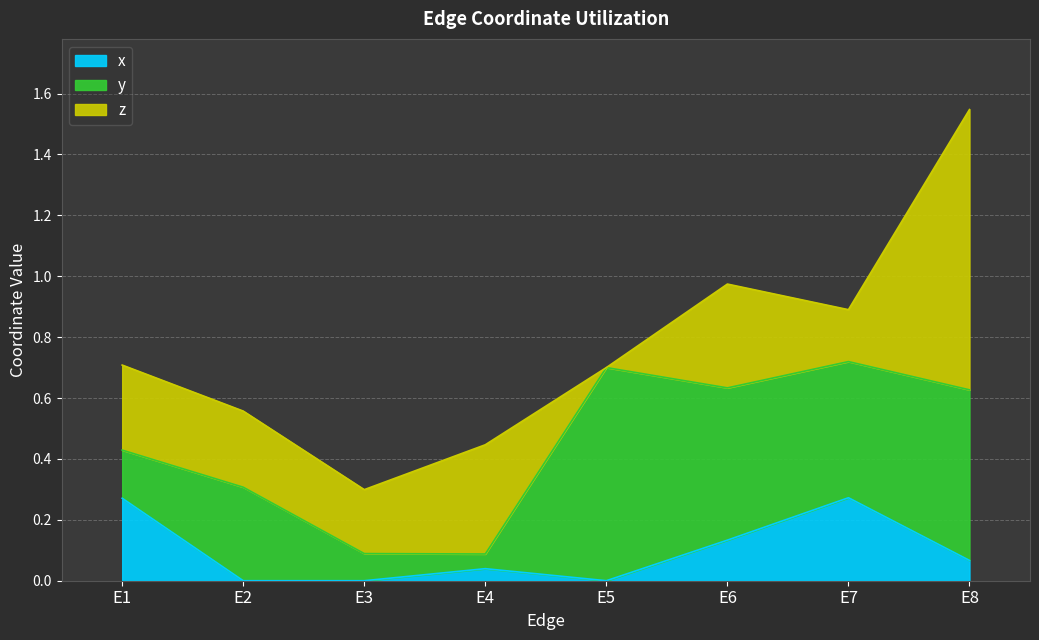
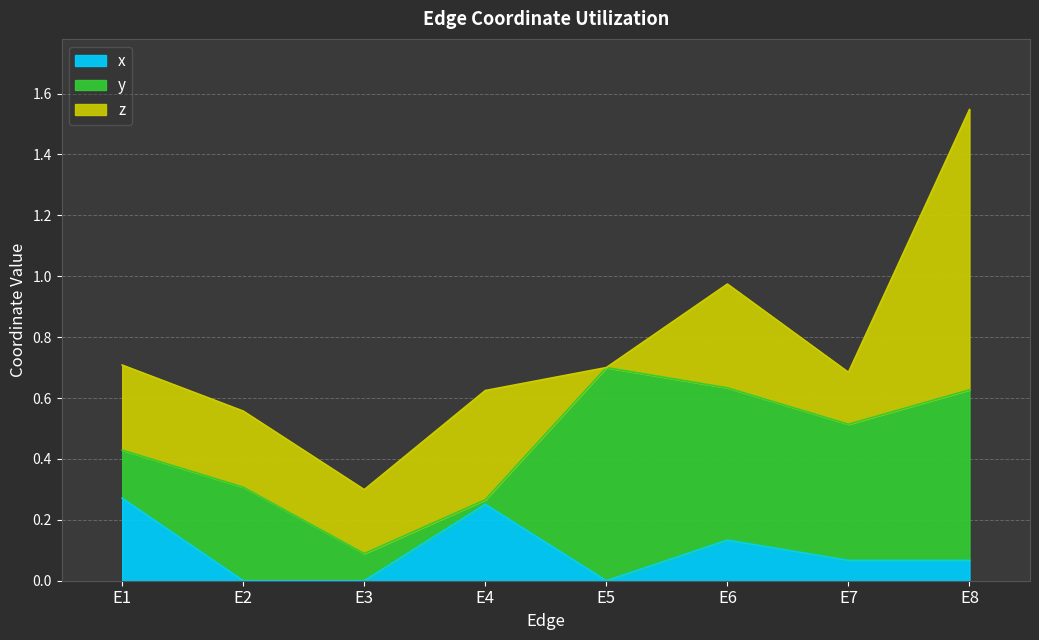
  {
    "x": {
      "E1": 0.27,
      "E2": 0.00,
      "E3": 0.00,
-     "E4": 0.04,
+     "E4": 0.25,
      "E5": 0.00,
      "E6": 0.13,
-     "E7": 0.27,
+     "E7": 0.07,
      "E8": 0.07
    },
    "y": {
      "E1": 0.16,
      "E2": 0.31,
      "E3": 0.09,
-     "E4": 0.05,
+     "E4": 0.02,
      "E6": 0.50,
      "E7": 0.45,
      "E8": 0.56
    },
    "z": {
      "E1": 0.28,
      "E2": 0.25,
      "E3": 0.21,
      "E4": 0.36,
      "E6": 0.34,
      "E7": 0.17,
      "E8": 0.92
    }
  }
